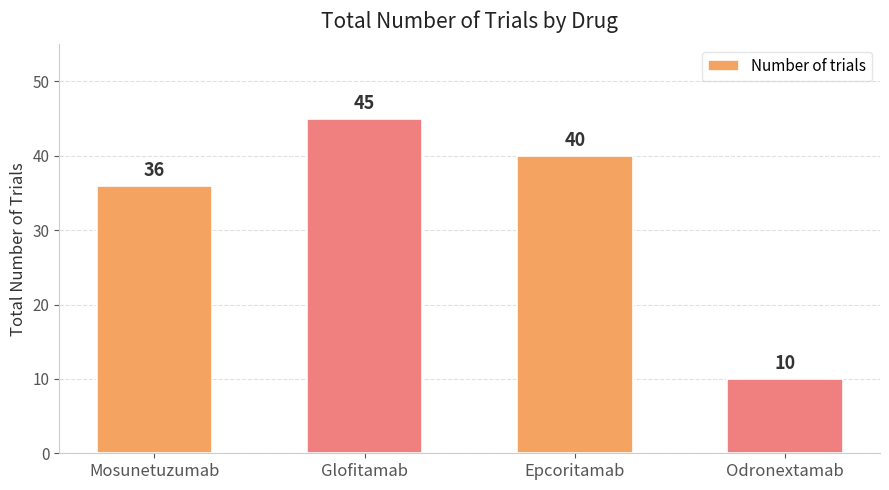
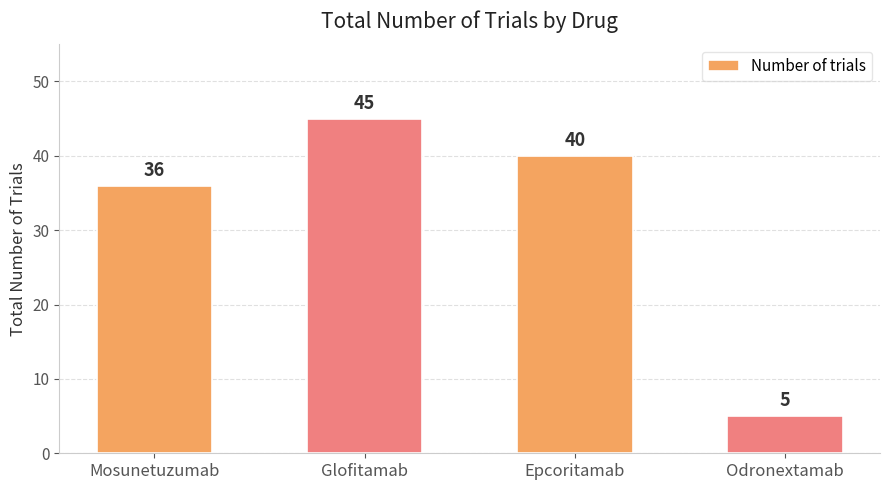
  {
    "Mosunetuzumab": 36,
    "Glofitamab": 45,
    "Epcoritamab": 40,
-   "Odronextamab": 10
+   "Odronextamab": 5
  }
